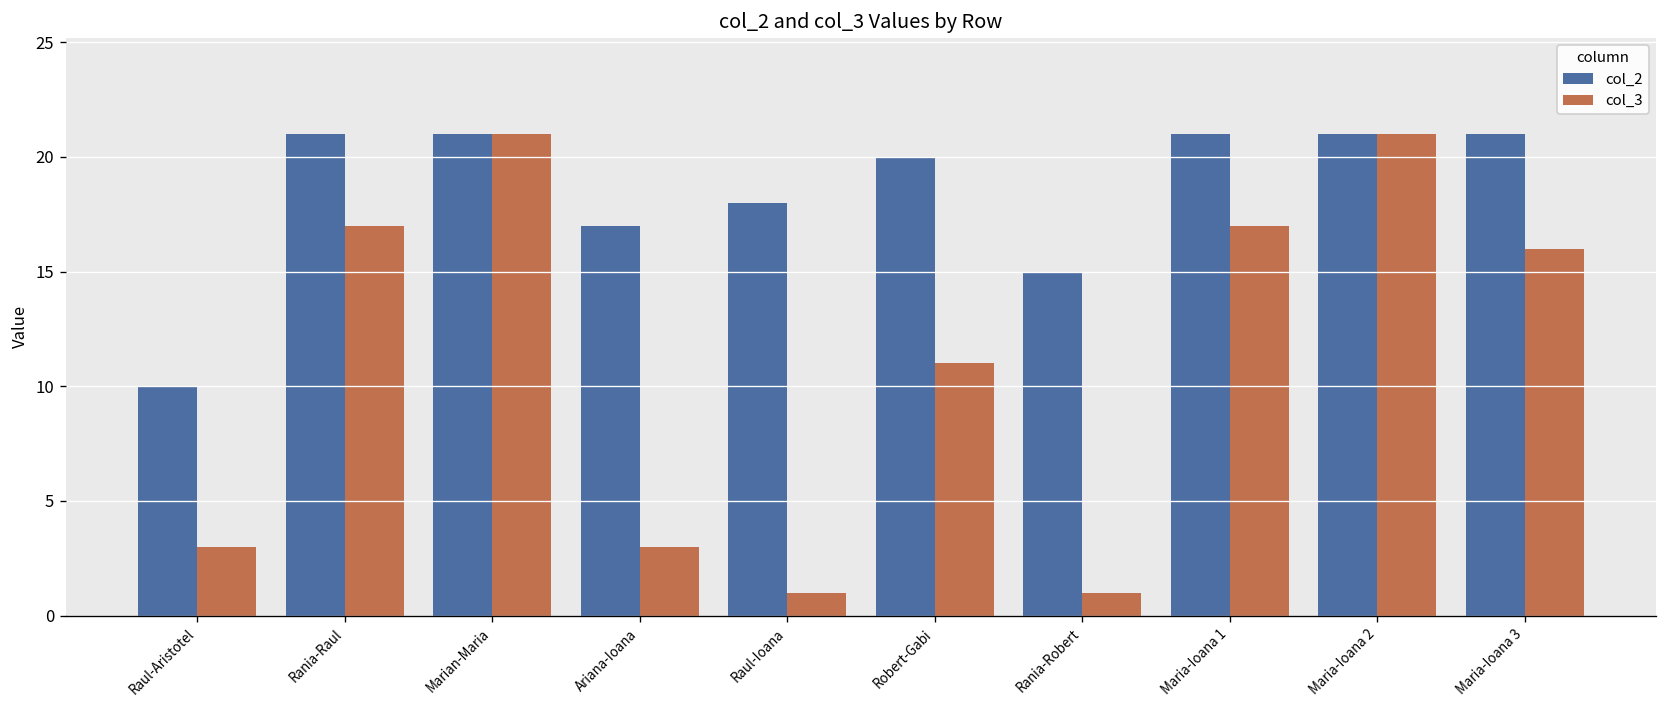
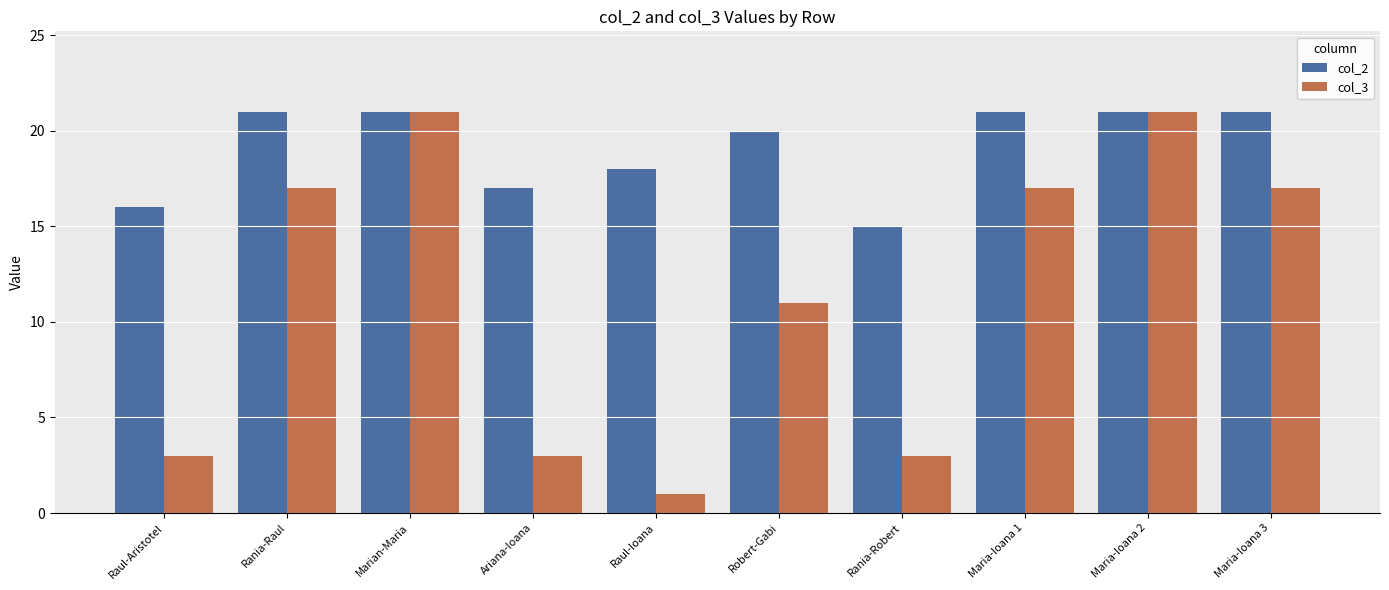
  {
    "col_2": {
-     "Raul-Aristotel": 10,
+     "Raul-Aristotel": 16,
      "Rania-Raul": 21,
      "Marian-Maria": 21,
      "Ariana-Ioana": 17,
      "Raul-Ioana": 18,
      "Robert-Gabi": 20,
      "Rania-Robert": 15,
      "Maria-Ioana 1": 21,
      "Maria-Ioana 2": 21,
      "Maria-Ioana 3": 21
    },
    "col_3": {
      "Raul-Aristotel": 3,
      "Rania-Raul": 17,
      "Marian-Maria": 21,
      "Ariana-Ioana": 3,
      "Raul-Ioana": 1,
      "Robert-Gabi": 11,
-     "Rania-Robert": 1,
+     "Rania-Robert": 3,
      "Maria-Ioana 1": 17,
      "Maria-Ioana 2": 21,
-     "Maria-Ioana 3": 16
+     "Maria-Ioana 3": 17
    }
  }
